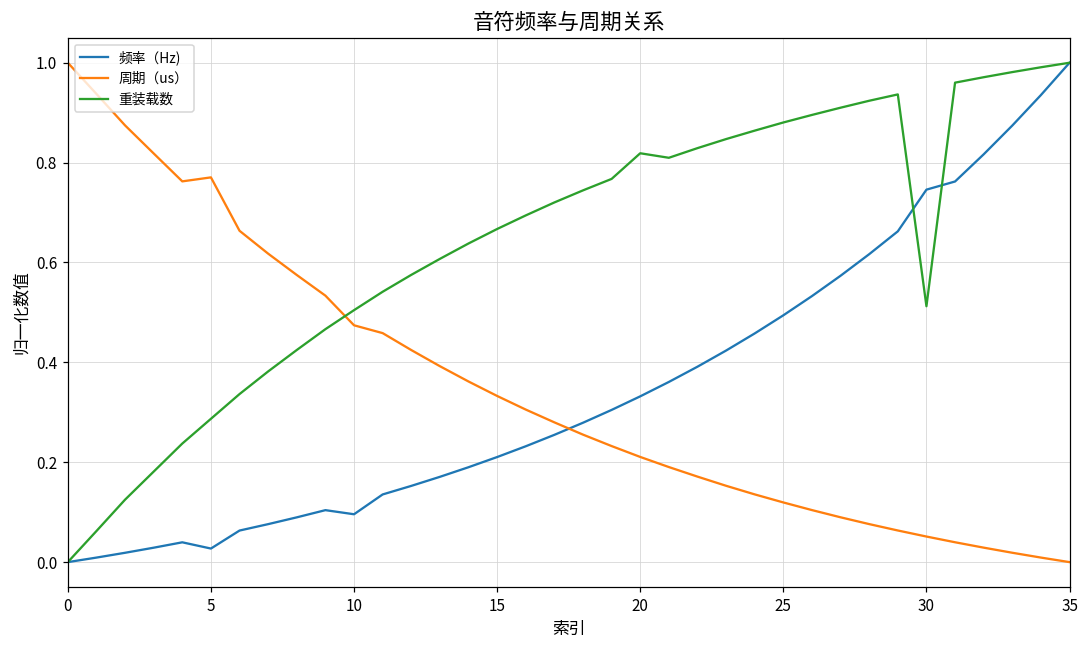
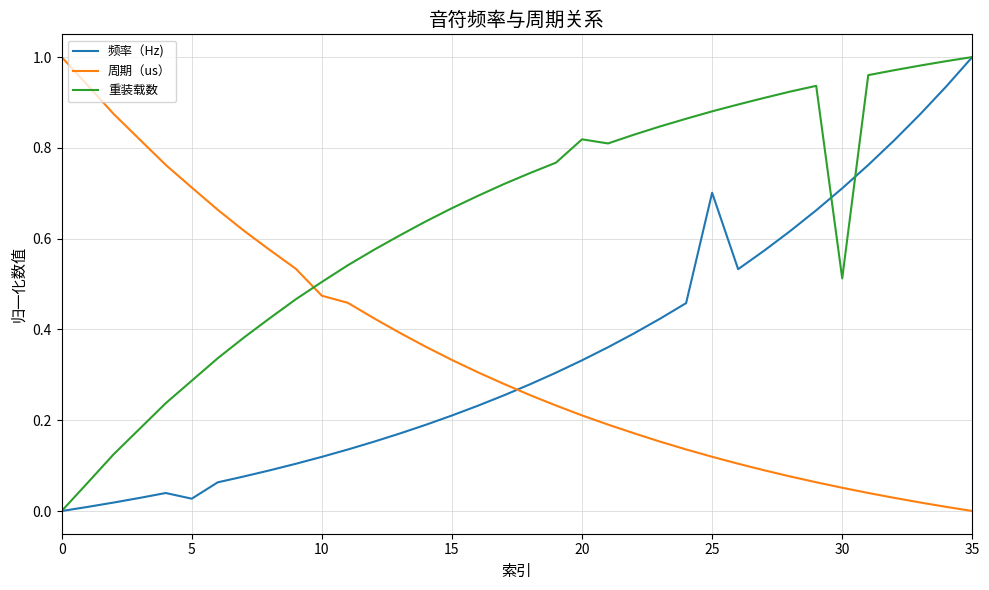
  {
    "频率（Hz)": {
      "5": 0.03,
-     "10": 0.10,
+     "10": 0.12,
      "15": 0.21,
      "20": 0.33,
-     "25": 0.49,
-     "30": 0.75
+     "25": 0.70,
+     "30": 0.71
    },
    "周期（us）": {
      "0": 1.00,
-     "5": 0.77,
+     "5": 0.71,
      "10": 0.47,
      "15": 0.33,
      "20": 0.21,
      "25": 0.12,
      "30": 0.05,
      "35": 0.00
    },
    "重装载数": {
      "5": 0.29,
      "10": 0.50,
      "15": 0.67,
      "20": 0.82,
      "25": 0.88,
      "30": 0.51
    }
  }
